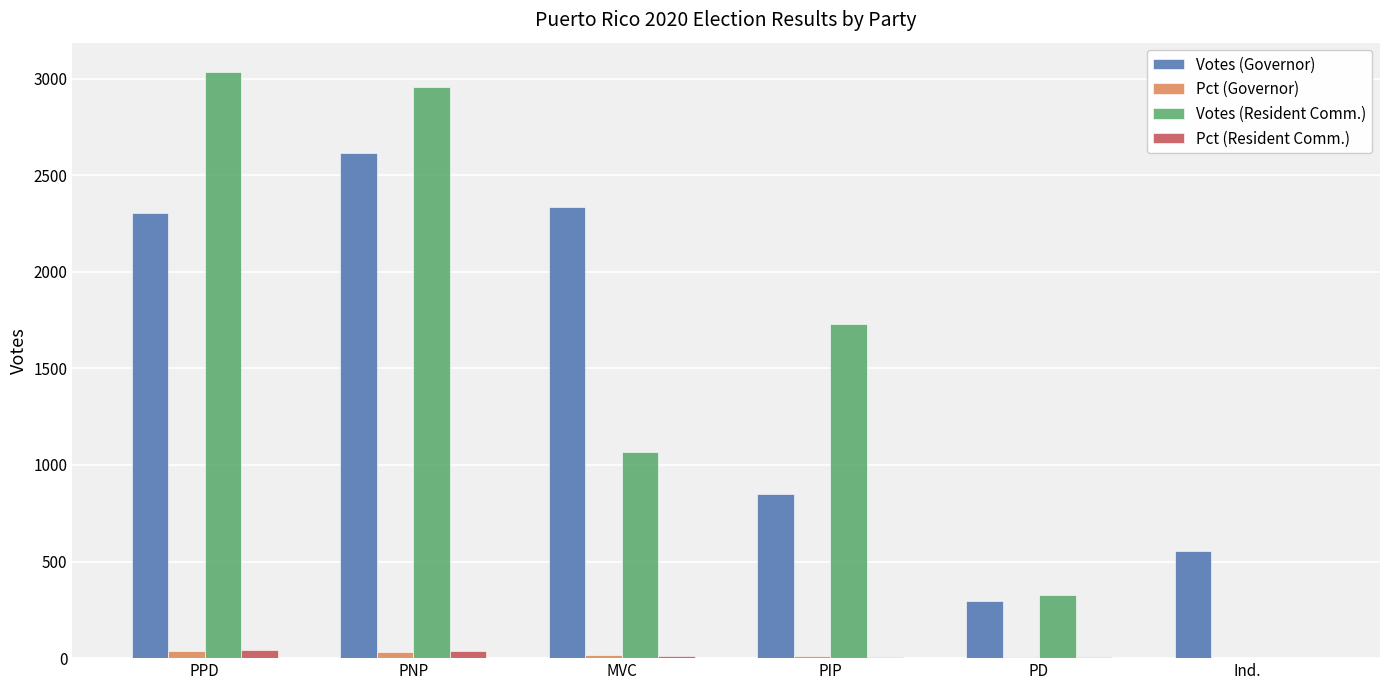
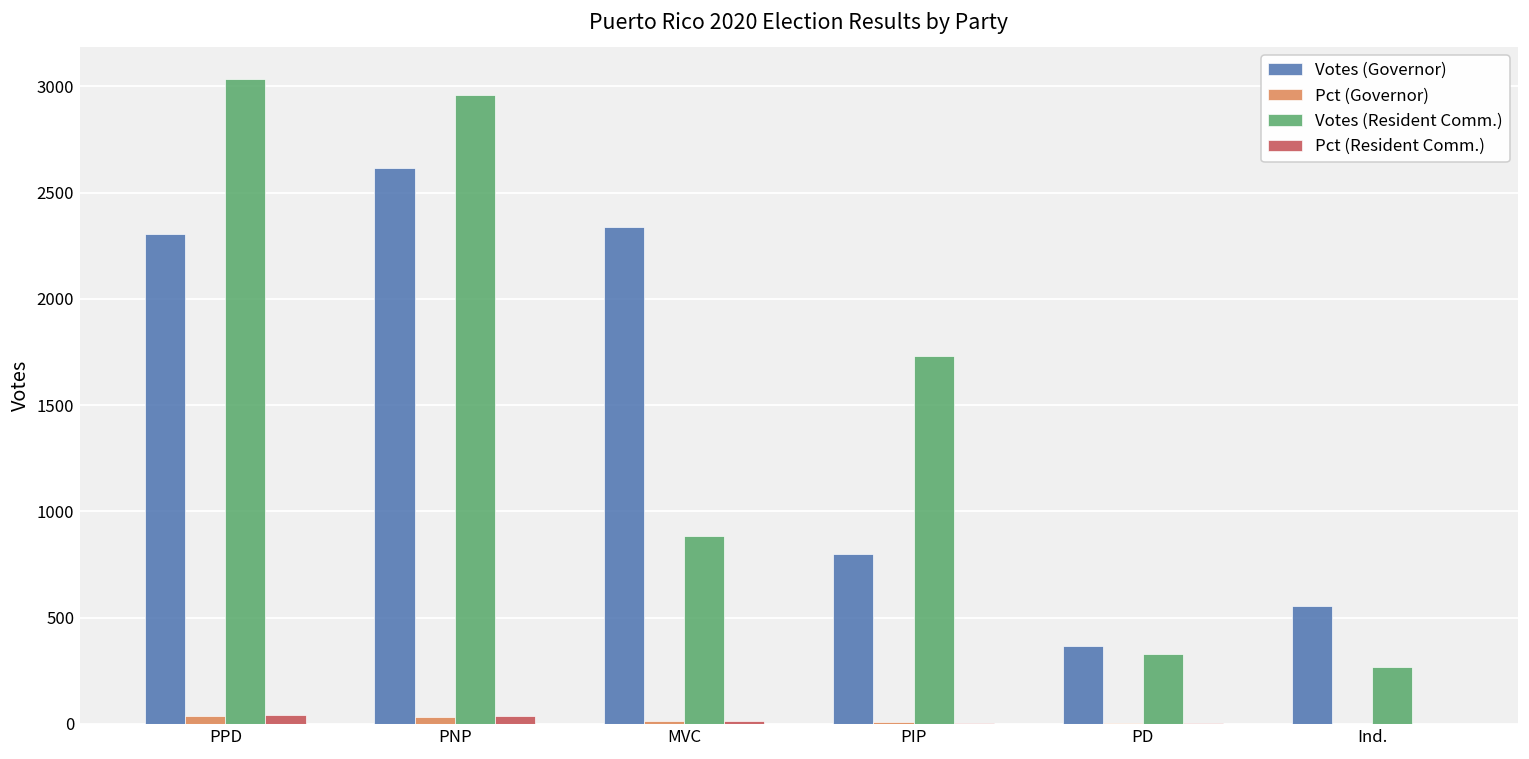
  {
    "Votes (Governor)": {
      "PPD": 2310,
      "PNP": 2620,
      "MVC": 2340,
-     "PIP": 850,
-     "PD": 300,
+     "PIP": 800,
+     "PD": 370,
      "Ind.": 560
    },
    "Votes (Resident Comm.)": {
      "PPD": 3030,
      "PNP": 2960,
-     "MVC": 1070,
+     "MVC": 880,
      "PIP": 1730,
      "PD": 330,
-     "Ind.": 0
+     "Ind.": 270
    }
  }
